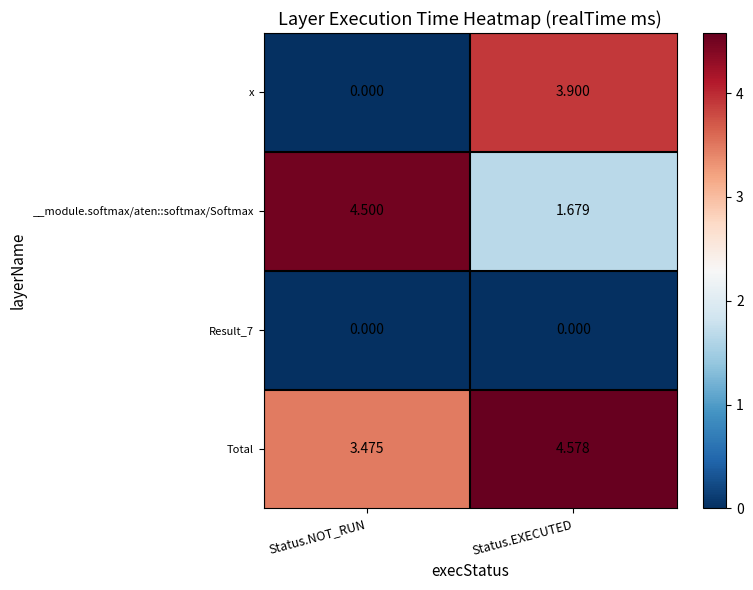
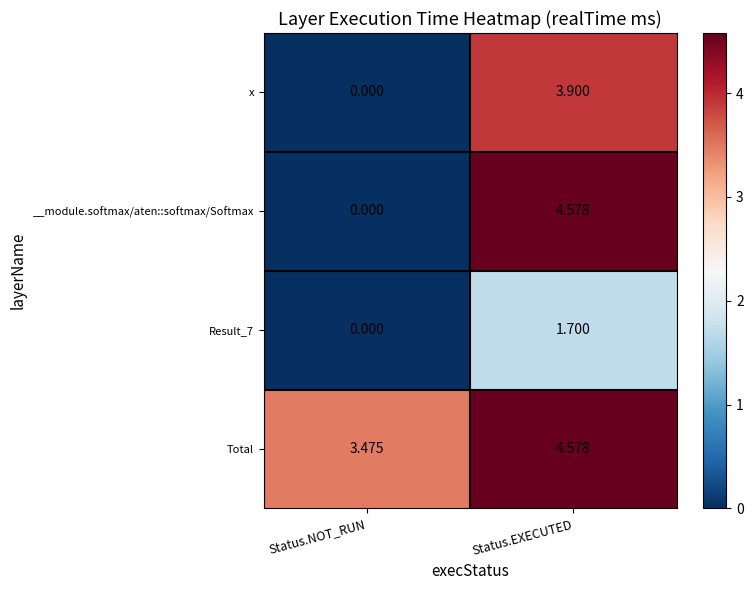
  {
    "x": {
      "Status.NOT_RUN": 0.000,
      "Status.EXECUTED": 3.900
    },
    "__module.softmax/aten::softmax/Softmax": {
-     "Status.NOT_RUN": 4.500,
-     "Status.EXECUTED": 1.679
+     "Status.NOT_RUN": 0.000,
+     "Status.EXECUTED": 4.578
    },
    "Result_7": {
      "Status.NOT_RUN": 0.000,
-     "Status.EXECUTED": 0.000
+     "Status.EXECUTED": 1.700
    },
    "Total": {
      "Status.NOT_RUN": 3.475,
      "Status.EXECUTED": 4.578
    }
  }
